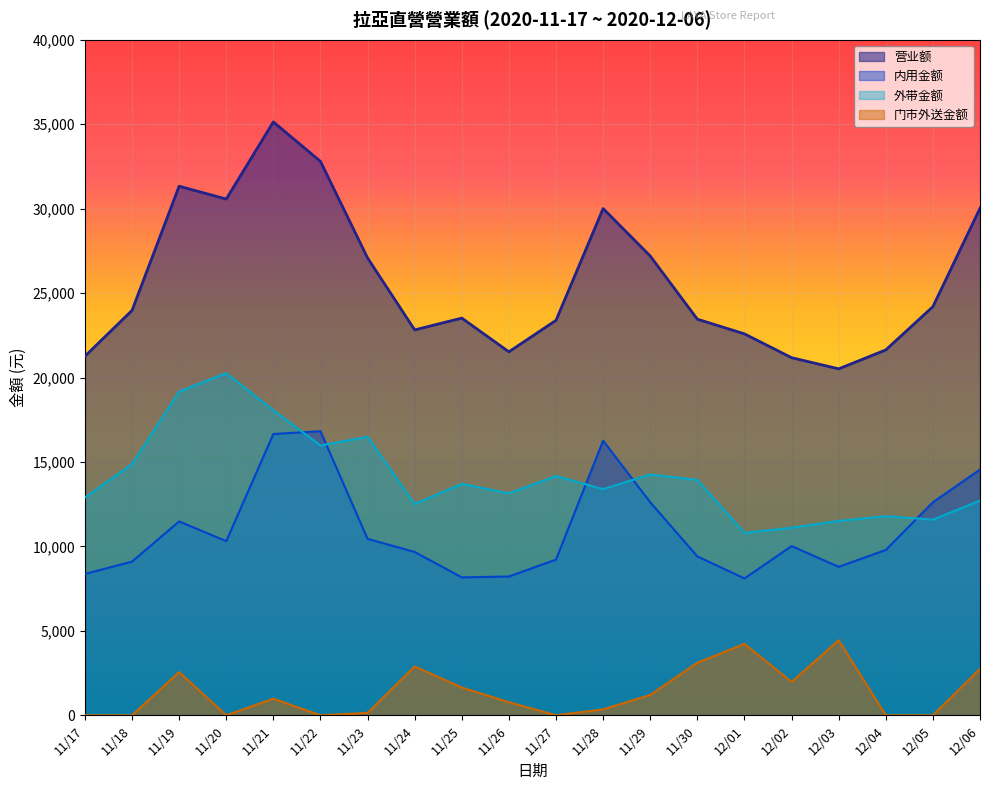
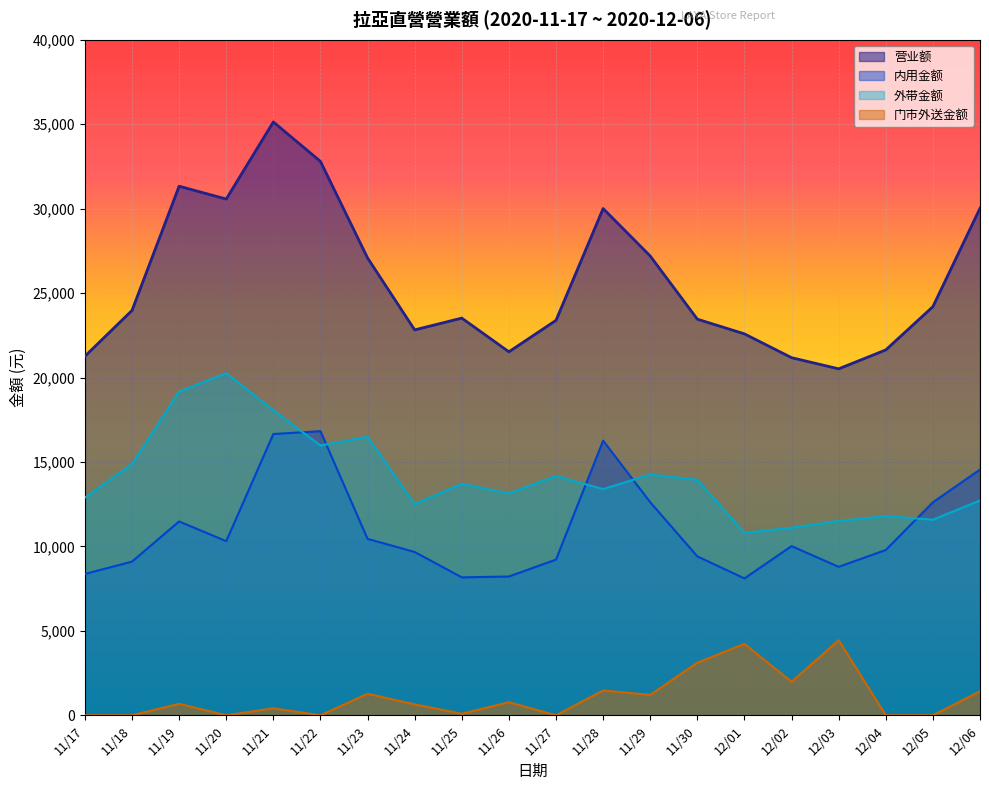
  {
    "门市外送金额": {
      "11/17": "0",
      "11/18": "0",
-     "11/19": "2,600",
+     "11/19": "700",
      "11/20": "0",
-     "11/21": "1,000",
+     "11/21": "400",
      "11/22": "0",
-     "11/23": "100",
-     "11/24": "2,900",
-     "11/25": "1,600",
+     "11/23": "1,300",
+     "11/24": "600",
+     "11/25": "100",
      "11/26": "800",
      "11/27": "0",
-     "11/28": "400",
+     "11/28": "1,500",
      "11/29": "1,200",
      "11/30": "3,100",
      "12/01": "4,200",
      "12/02": "2,000",
      "12/03": "4,400",
      "12/04": "0",
      "12/05": "0",
-     "12/06": "2,800"
+     "12/06": "1,400"
    }
  }
